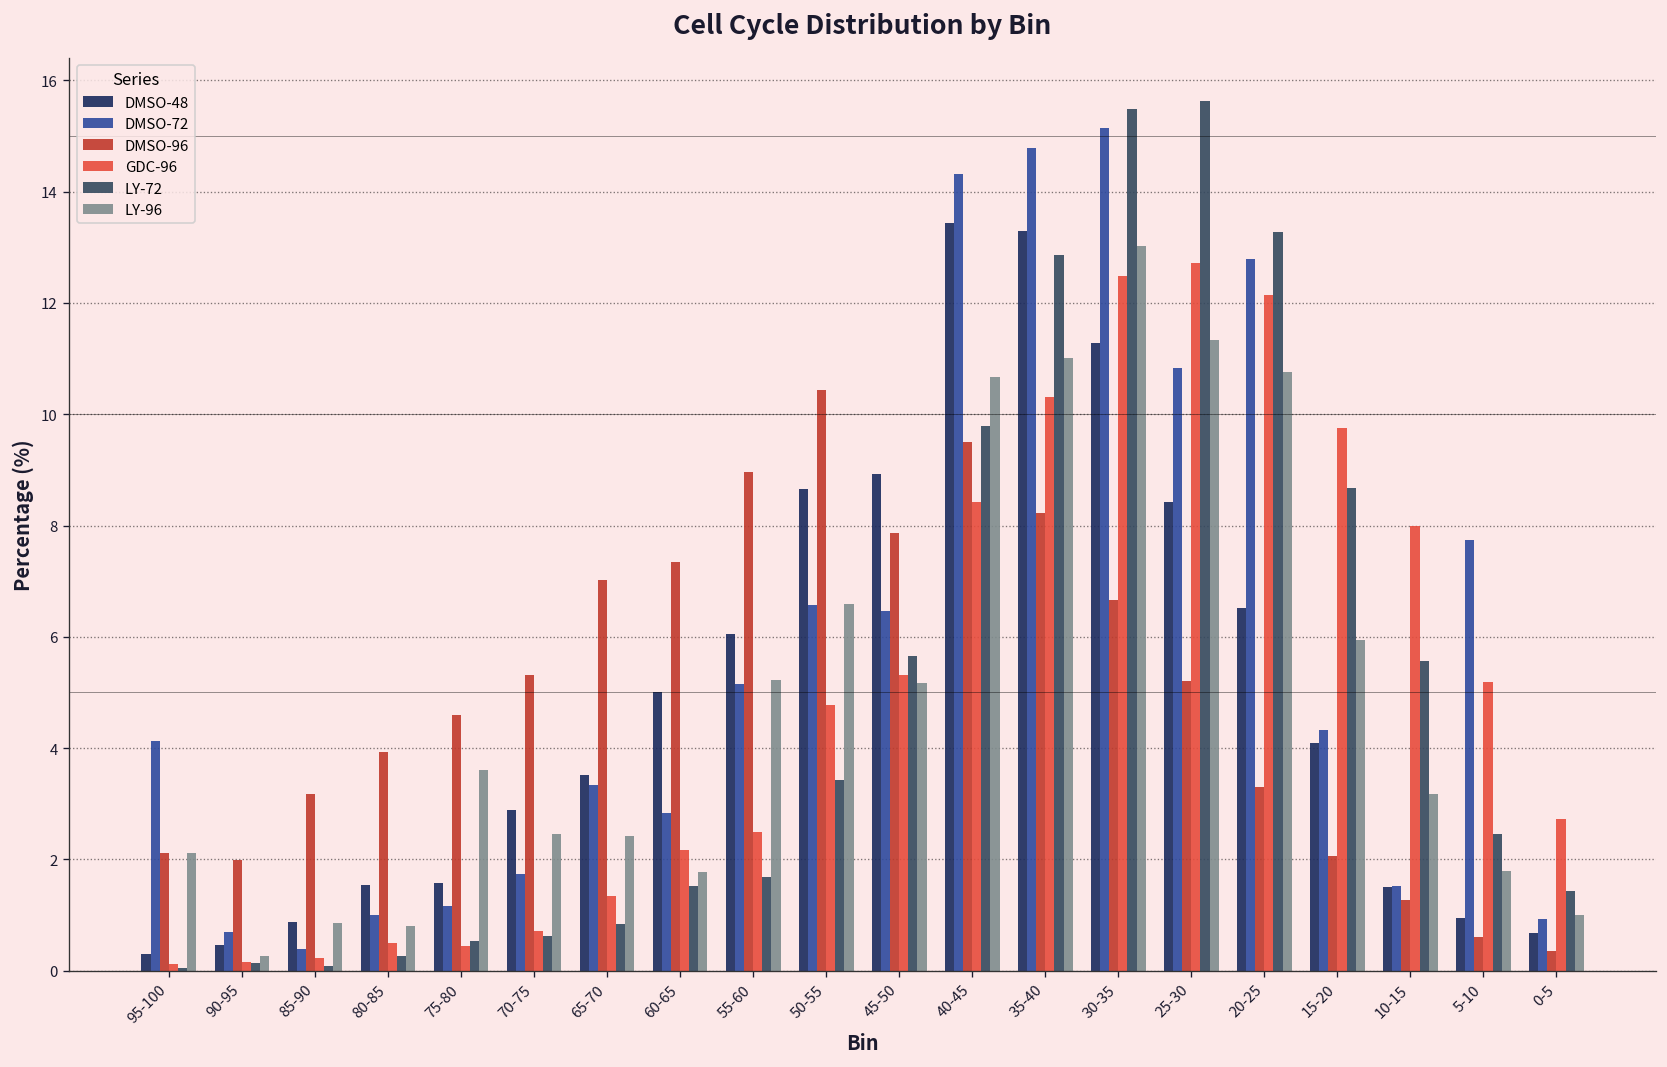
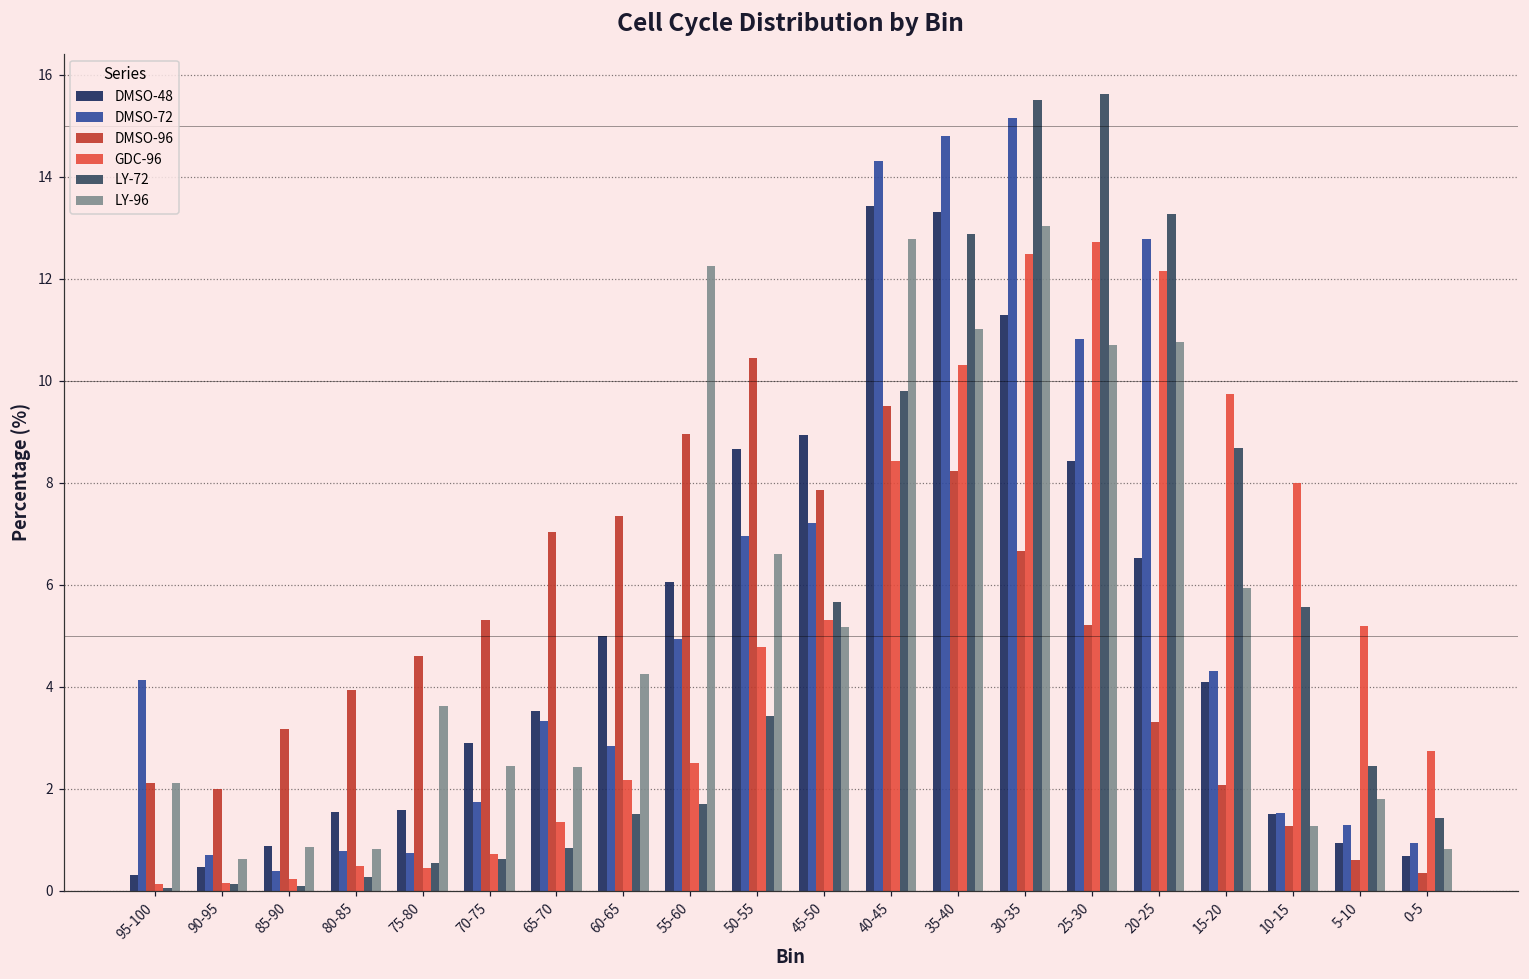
  {
    "DMSO-72": {
      "95-100": 4.1,
      "90-95": 0.7,
      "85-90": 0.4,
-     "80-85": 1.0,
-     "75-80": 1.2,
+     "80-85": 0.8,
+     "75-80": 0.7,
      "70-75": 1.7,
      "65-70": 3.3,
      "60-65": 2.8,
-     "55-60": 5.1,
-     "50-55": 6.6,
-     "45-50": 6.5,
+     "55-60": 4.9,
+     "50-55": 7.0,
+     "45-50": 7.2,
      "40-45": 14.3,
      "35-40": 14.8,
      "30-35": 15.1,
      "25-30": 10.8,
      "20-25": 12.8,
      "15-20": 4.3,
      "10-15": 1.5,
-     "5-10": 7.7,
+     "5-10": 1.3,
      "0-5": 0.9
    },
    "LY-96": {
      "95-100": 2.1,
-     "90-95": 0.3,
+     "90-95": 0.6,
      "85-90": 0.9,
      "80-85": 0.8,
      "75-80": 3.6,
      "70-75": 2.5,
      "65-70": 2.4,
-     "60-65": 1.8,
-     "55-60": 5.2,
+     "60-65": 4.3,
+     "55-60": 12.3,
      "50-55": 6.6,
      "45-50": 5.2,
-     "40-45": 10.7,
+     "40-45": 12.8,
      "35-40": 11.0,
      "30-35": 13.0,
-     "25-30": 11.3,
+     "25-30": 10.7,
      "20-25": 10.8,
      "15-20": 5.9,
-     "10-15": 3.2,
+     "10-15": 1.3,
      "5-10": 1.8,
-     "0-5": 1.0
+     "0-5": 0.8
    }
  }
